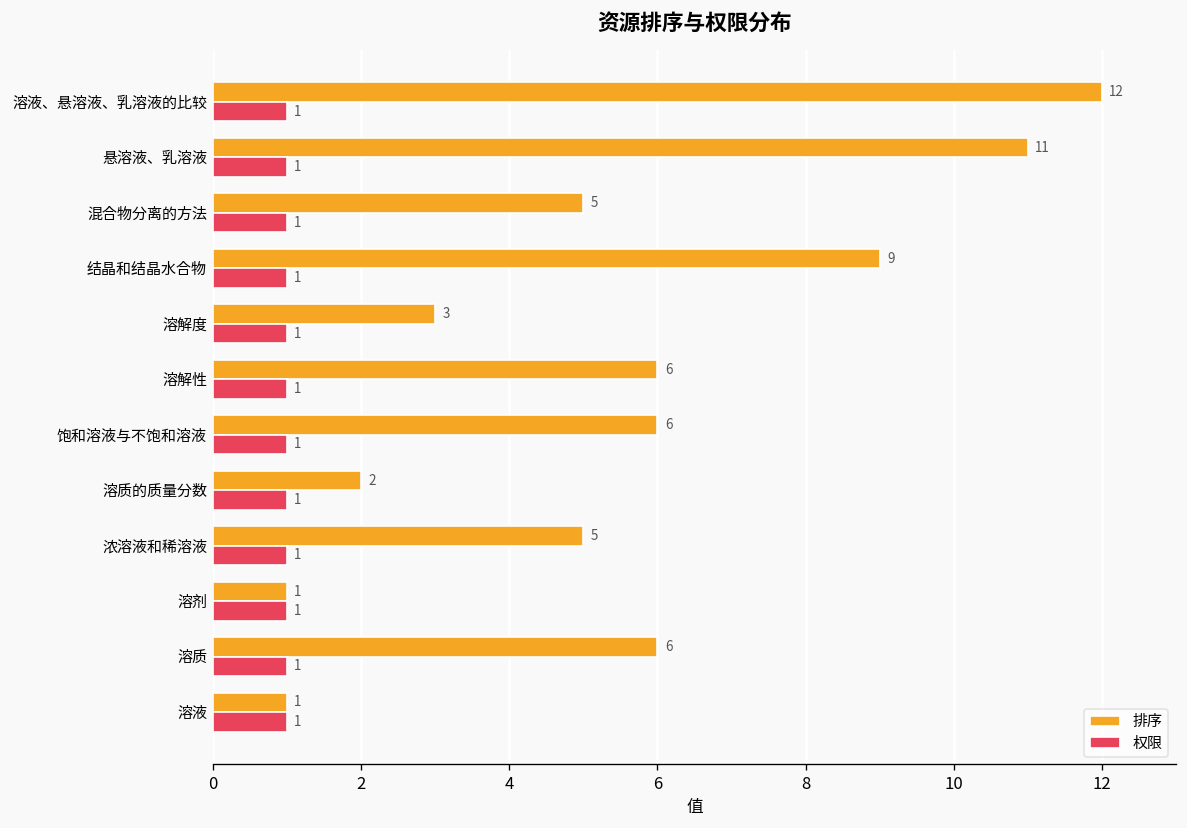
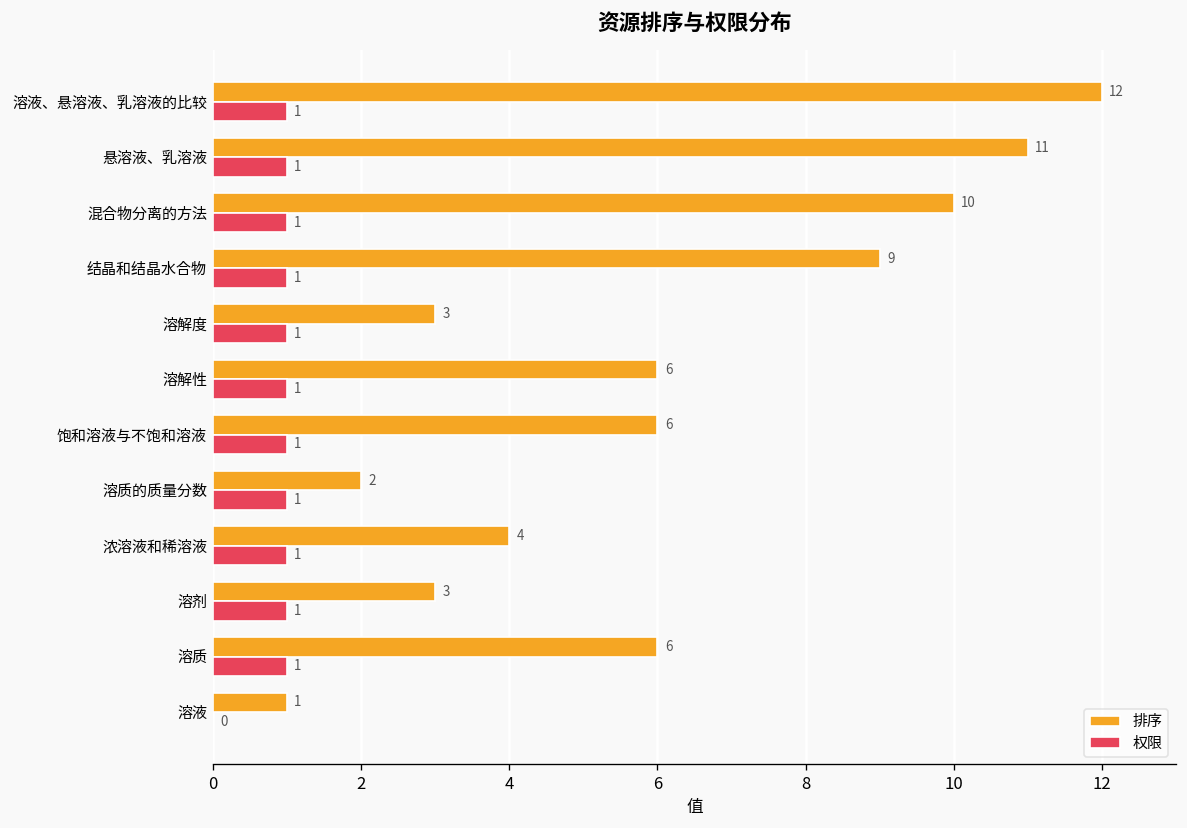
  {
    "排序": {
      "溶液、悬溶液、乳溶液的比较": 12,
      "悬溶液、乳溶液": 11,
-     "混合物分离的方法": 5,
+     "混合物分离的方法": 10,
      "结晶和结晶水合物": 9,
      "溶解度": 3,
      "溶解性": 6,
      "饱和溶液与不饱和溶液": 6,
      "溶质的质量分数": 2,
-     "浓溶液和稀溶液": 5,
-     "溶剂": 1,
+     "浓溶液和稀溶液": 4,
+     "溶剂": 3,
      "溶质": 6,
      "溶液": 1
    },
    "权限": {
      "溶液、悬溶液、乳溶液的比较": 1,
      "悬溶液、乳溶液": 1,
      "混合物分离的方法": 1,
      "结晶和结晶水合物": 1,
      "溶解度": 1,
      "溶解性": 1,
      "饱和溶液与不饱和溶液": 1,
      "溶质的质量分数": 1,
      "浓溶液和稀溶液": 1,
      "溶剂": 1,
      "溶质": 1,
-     "溶液": 1
+     "溶液": 0
    }
  }
